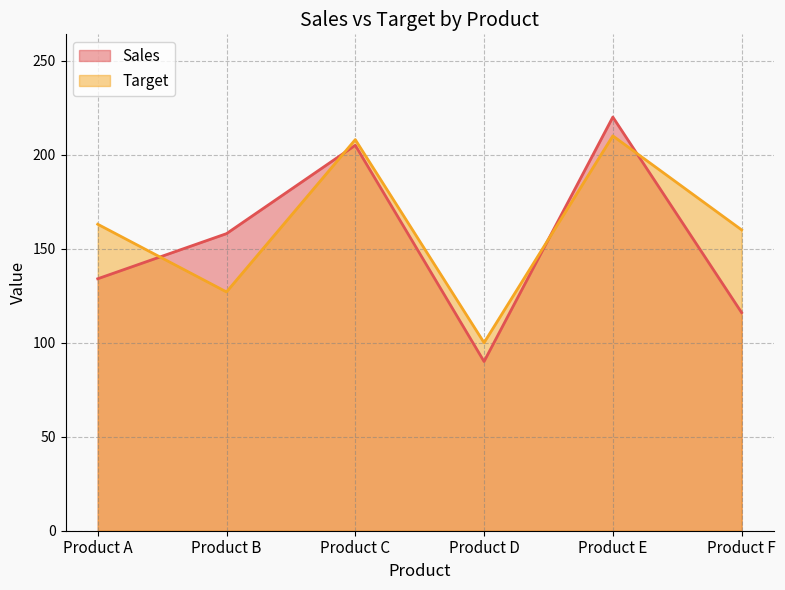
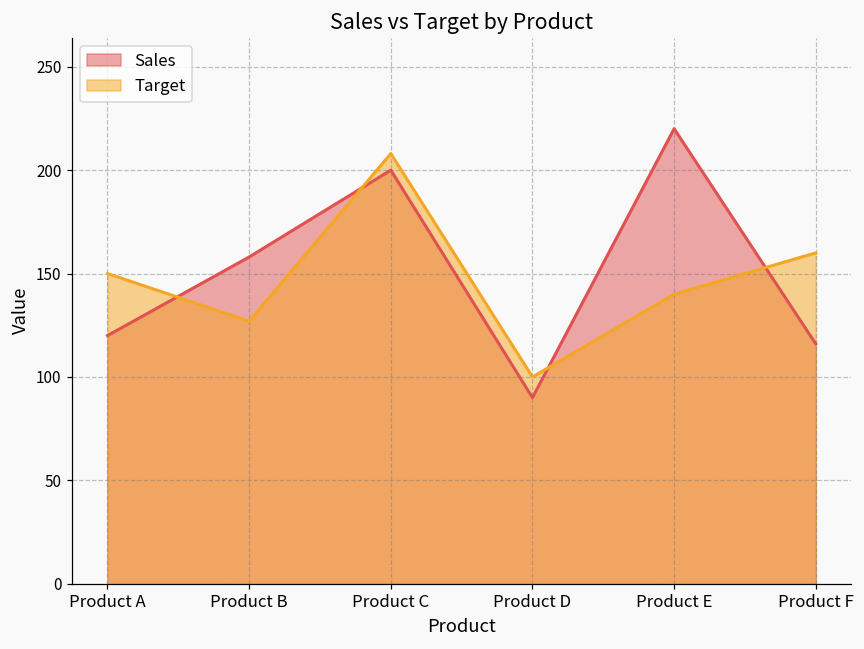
  {
    "Sales": {
-     "Product A": 134,
+     "Product A": 120,
      "Product B": 158,
-     "Product C": 205,
+     "Product C": 200,
      "Product D": 90,
      "Product E": 220,
      "Product F": 116
    },
    "Target": {
-     "Product A": 163,
+     "Product A": 150,
      "Product B": 127,
      "Product C": 208,
      "Product D": 100,
-     "Product E": 210,
+     "Product E": 140,
      "Product F": 160
    }
  }
